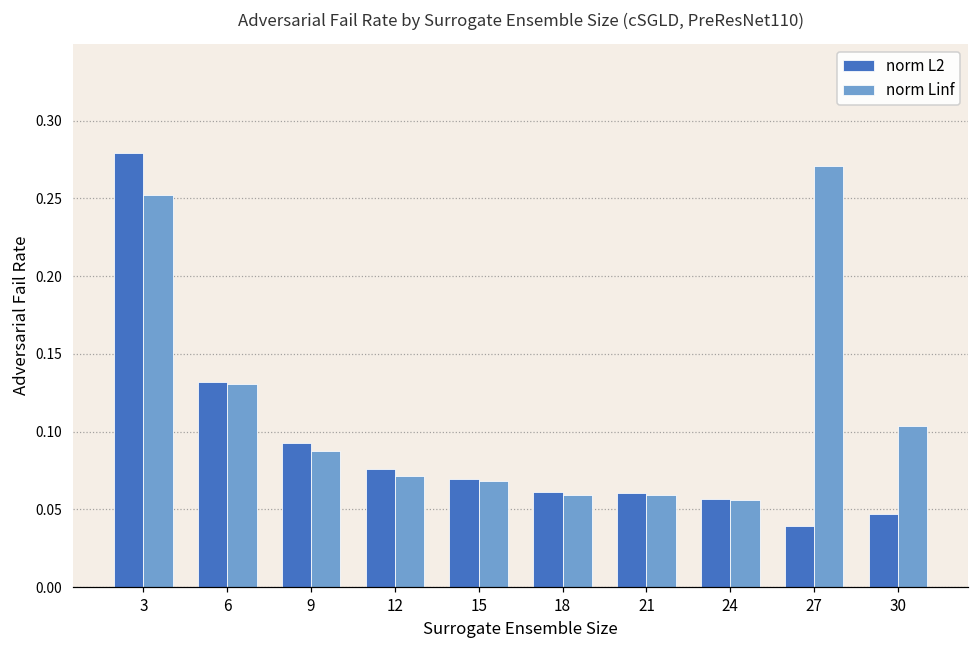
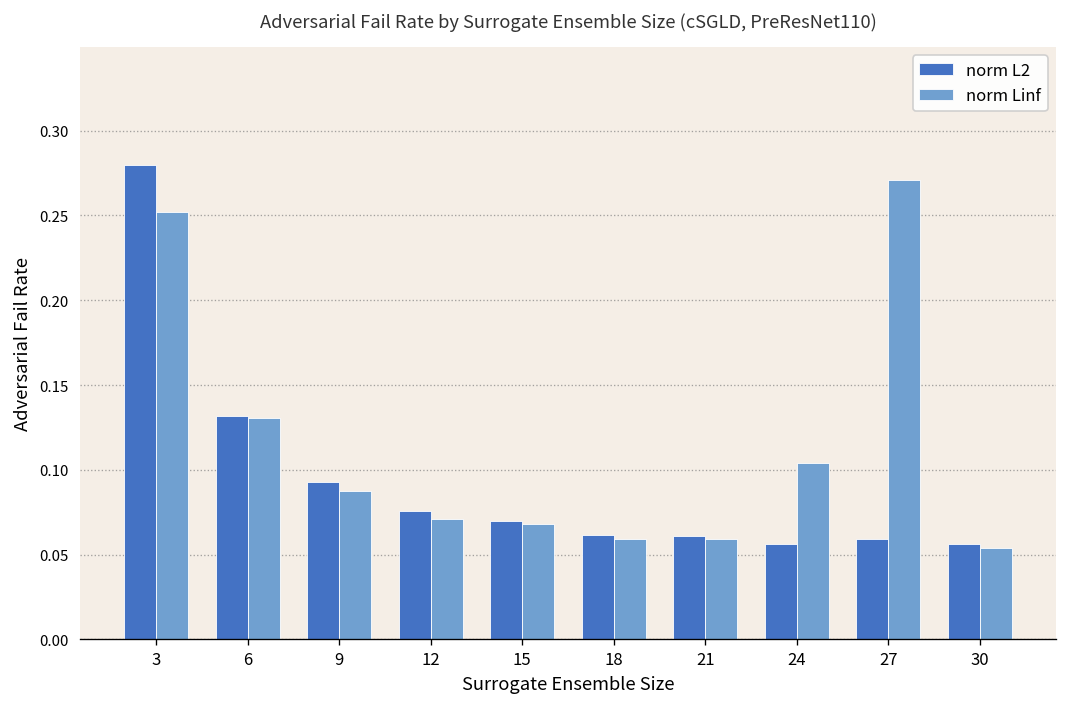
  {
    "norm L2": {
      "3": 0.280,
      "6": 0.132,
      "9": 0.093,
      "12": 0.076,
      "15": 0.070,
      "18": 0.061,
      "21": 0.061,
      "24": 0.056,
-     "27": 0.039,
-     "30": 0.047
+     "27": 0.059,
+     "30": 0.056
    },
    "norm Linf": {
      "3": 0.252,
      "6": 0.131,
      "9": 0.087,
      "12": 0.071,
      "15": 0.068,
      "18": 0.059,
      "21": 0.059,
-     "24": 0.056,
+     "24": 0.104,
      "27": 0.271,
-     "30": 0.104
+     "30": 0.054
    }
  }
